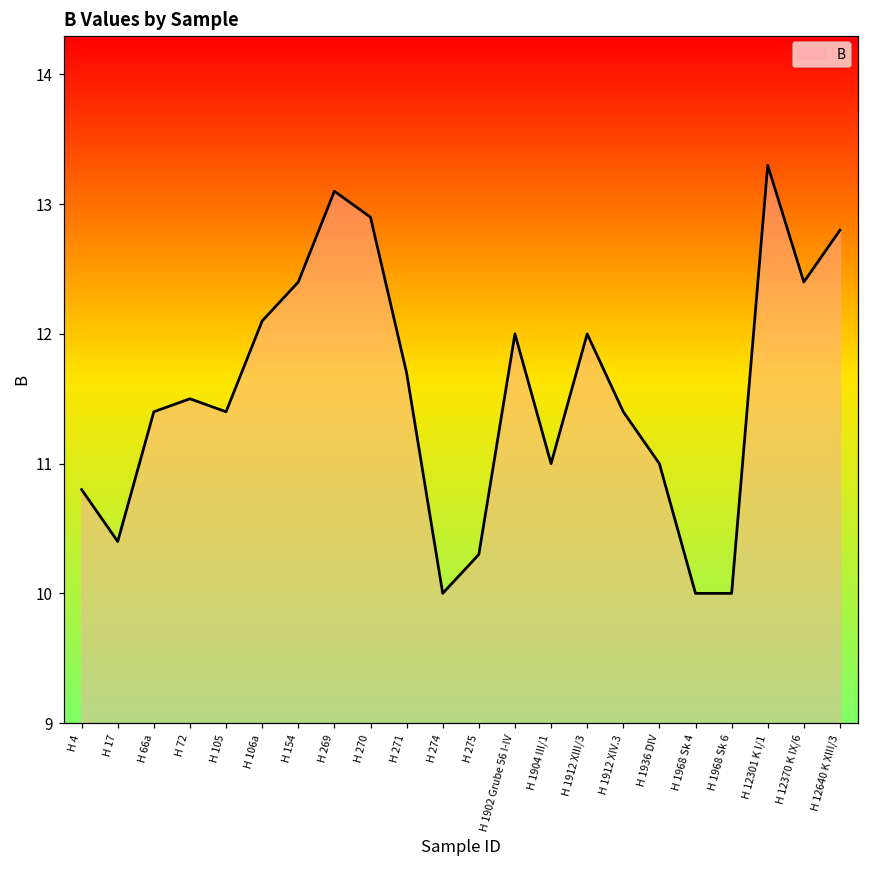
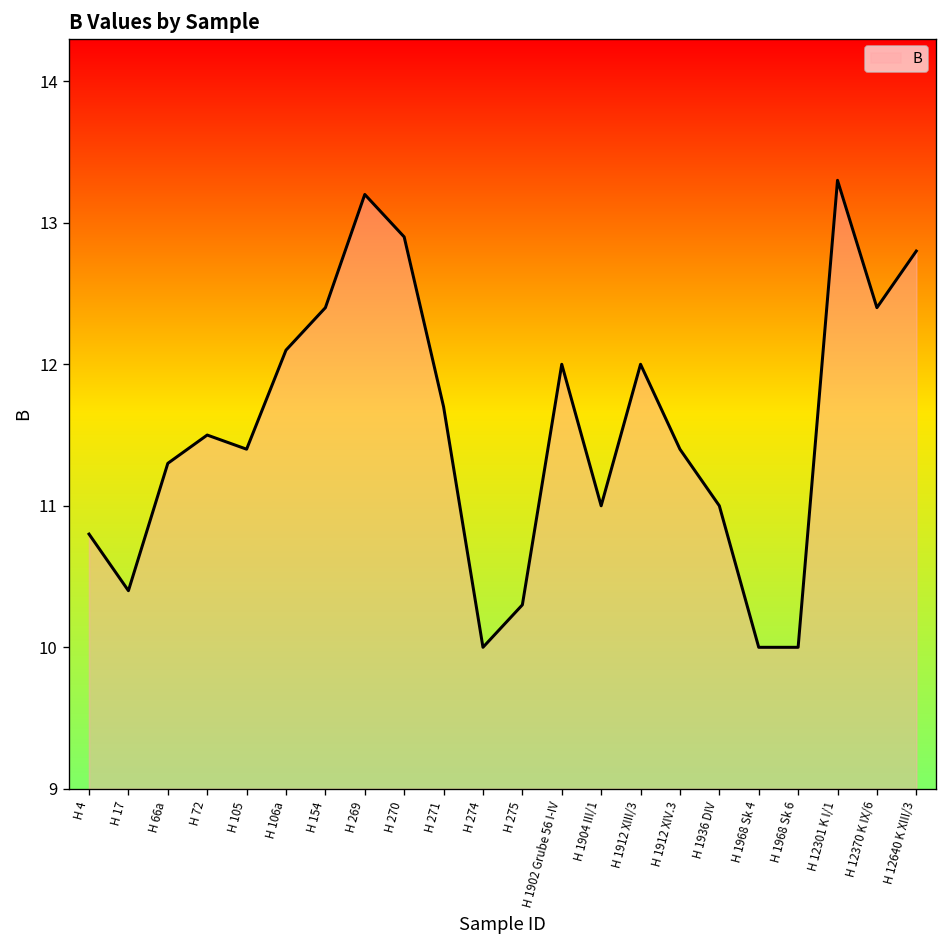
  {
    "H 4": 10.8,
    "H 17": 10.4,
-   "H 66a": 11.4,
+   "H 66a": 11.3,
    "H 72": 11.5,
    "H 105": 11.4,
    "H 106a": 12.1,
    "H 154": 12.4,
-   "H 269": 13.1,
+   "H 269": 13.2,
    "H 270": 12.9,
    "H 271": 11.7,
    "H 274": 10.0,
    "H 275": 10.3,
    "H 1902 Grube 56 I-IV": 12.0,
    "H 1904 III/1": 11.0,
    "H 1912 XIII/3": 12.0,
    "H 1912 XIV.3": 11.4,
    "H 1936 DIV": 11.0,
    "H 1968 Sk 4": 10.0,
    "H 1968 Sk 6": 10.0,
    "H 12301 K I/1": 13.3,
    "H 12370 K IX/6": 12.4,
    "H 12640 K XIII/3": 12.8
  }
